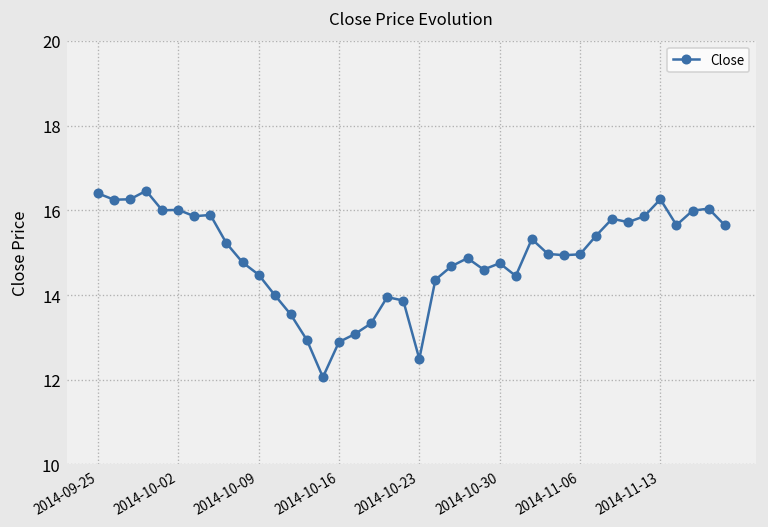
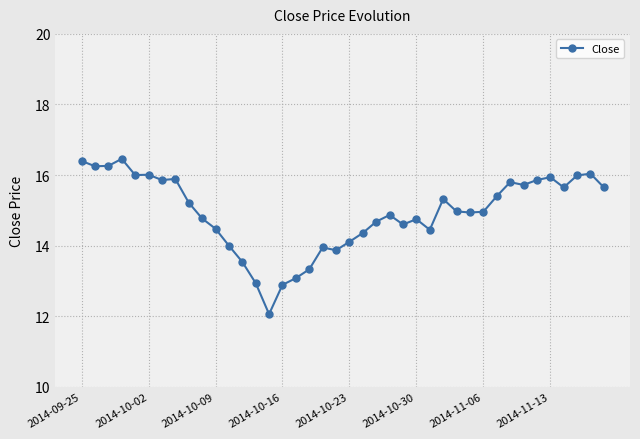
  {
    "2014-09-25": 16.4,
    "2014-10-02": 16.0,
    "2014-10-09": 14.5,
    "2014-10-16": 12.9,
-   "2014-10-23": 12.5,
+   "2014-10-23": 14.1,
    "2014-10-30": 14.8,
    "2014-11-06": 15.0,
-   "2014-11-13": 16.3
+   "2014-11-13": 15.9
  }
